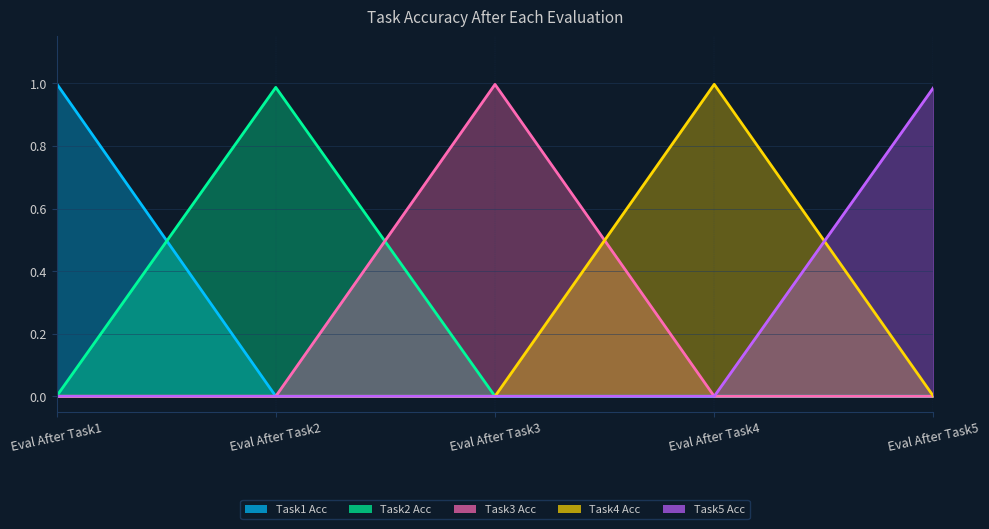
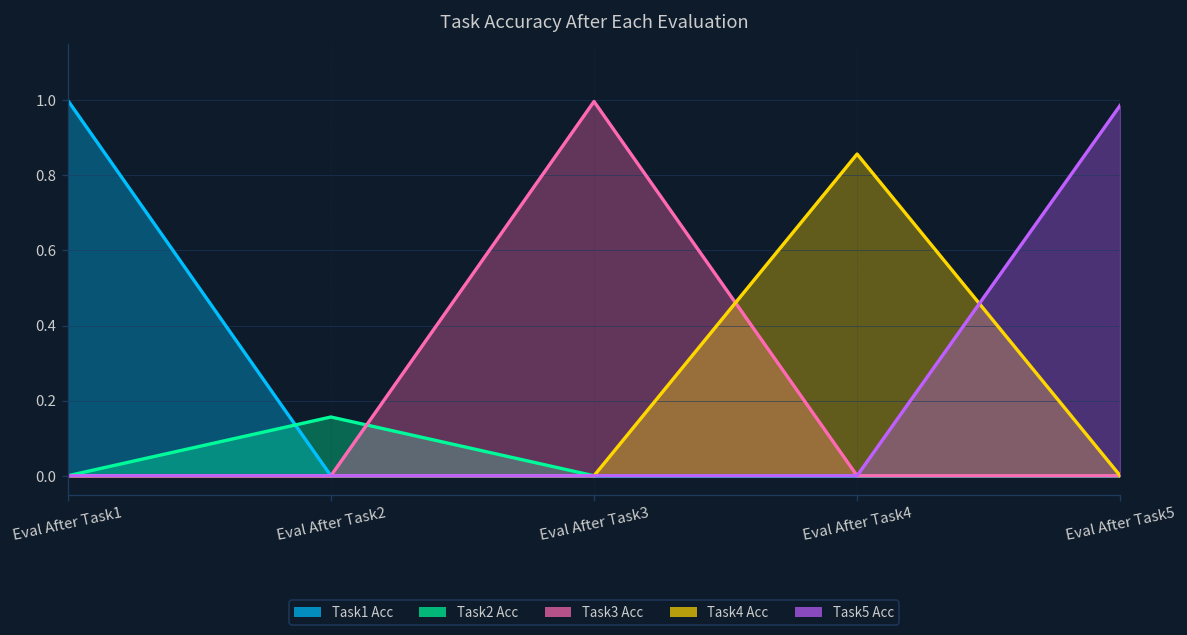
  {
    "Task1 Acc": {
      "Eval After Task1": 1.00
    },
    "Task2 Acc": {
-     "Eval After Task2": 0.99
+     "Eval After Task2": 0.16
    },
    "Task4 Acc": {
-     "Eval After Task4": 1.00
+     "Eval After Task4": 0.86
    }
  }
